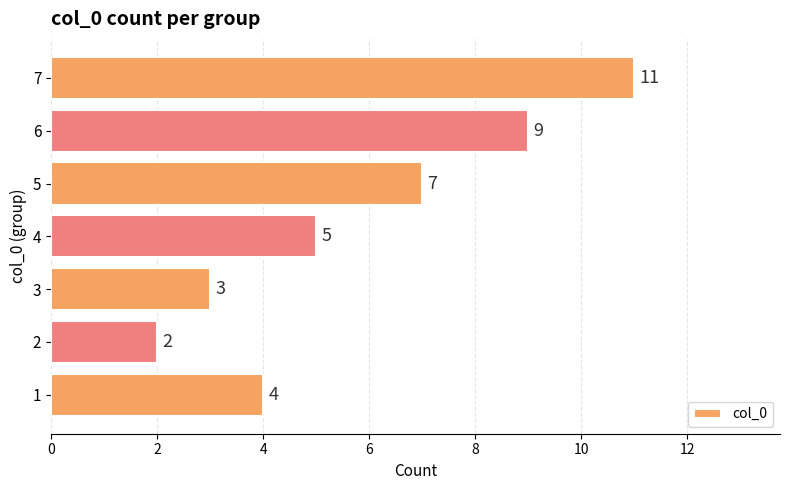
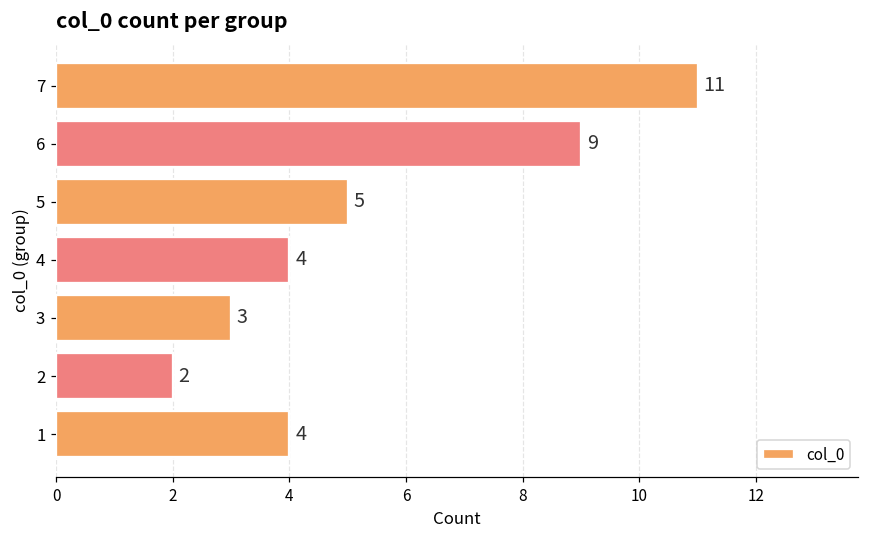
  {
    "7": 11,
    "6": 9,
-   "5": 7,
-   "4": 5,
+   "5": 5,
+   "4": 4,
    "3": 3,
    "2": 2,
    "1": 4
  }
